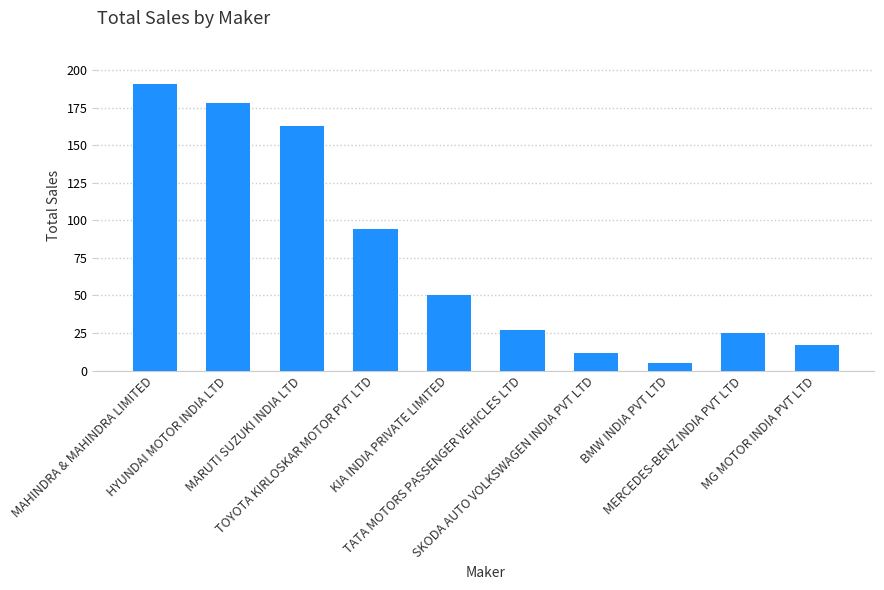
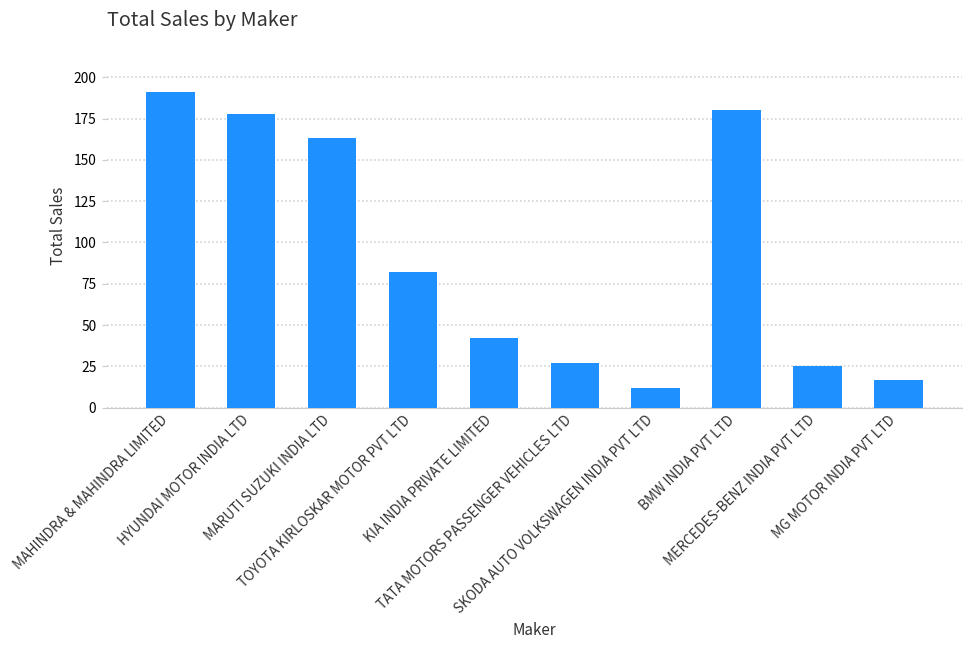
  {
    "MAHINDRA & MAHINDRA LIMITED": 191,
    "HYUNDAI MOTOR INDIA LTD": 178,
    "MARUTI SUZUKI INDIA LTD": 163,
-   "TOYOTA KIRLOSKAR MOTOR PVT LTD": 94,
-   "KIA INDIA PRIVATE LIMITED": 50,
+   "TOYOTA KIRLOSKAR MOTOR PVT LTD": 82,
+   "KIA INDIA PRIVATE LIMITED": 42,
    "TATA MOTORS PASSENGER VEHICLES LTD": 27,
    "SKODA AUTO VOLKSWAGEN INDIA PVT LTD": 12,
-   "BMW INDIA PVT LTD": 5,
+   "BMW INDIA PVT LTD": 180,
    "MERCEDES-BENZ INDIA PVT LTD": 25,
    "MG MOTOR INDIA PVT LTD": 17
  }
